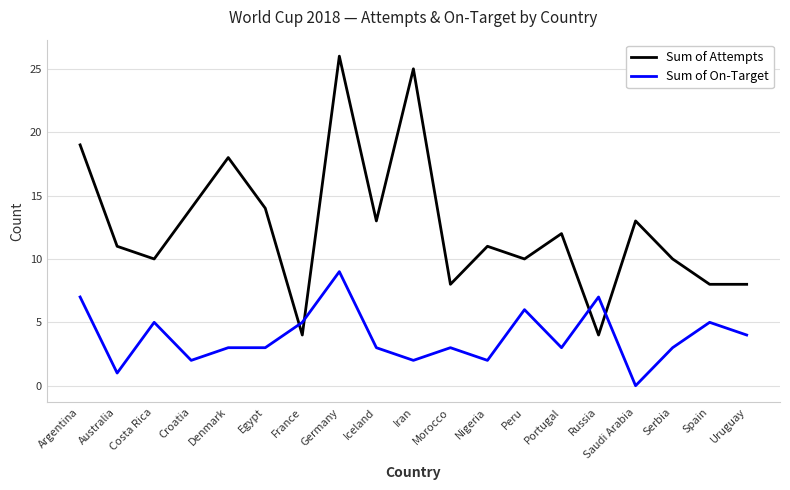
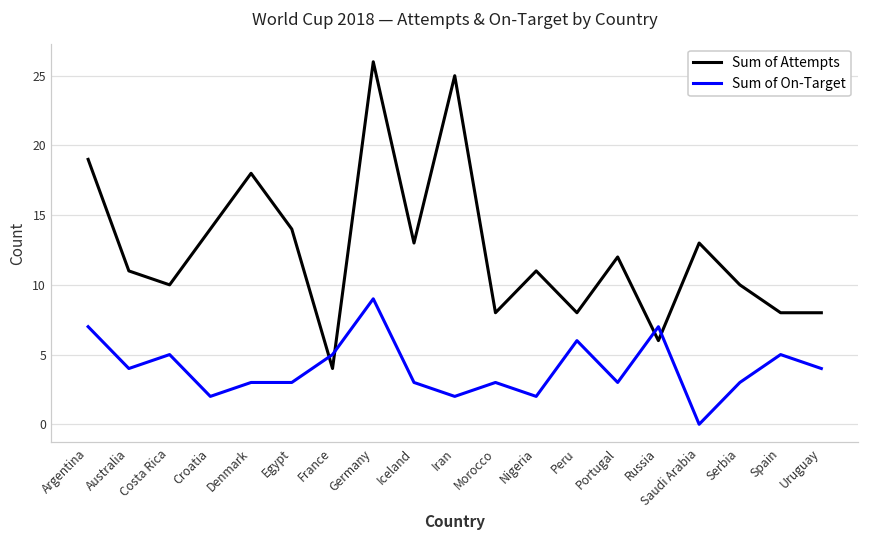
  {
    "Sum of Attempts": {
      "Argentina": 19,
      "Australia": 11,
      "Costa Rica": 10,
      "Croatia": 14,
      "Denmark": 18,
      "Egypt": 14,
      "France": 4,
      "Germany": 26,
      "Iceland": 13,
      "Iran": 25,
      "Morocco": 8,
      "Nigeria": 11,
-     "Peru": 10,
+     "Peru": 8,
      "Portugal": 12,
-     "Russia": 4,
+     "Russia": 6,
      "Saudi Arabia": 13,
      "Serbia": 10,
      "Spain": 8,
      "Uruguay": 8
    },
    "Sum of On-Target": {
      "Argentina": 7,
-     "Australia": 1,
+     "Australia": 4,
      "Costa Rica": 5,
      "Croatia": 2,
      "Denmark": 3,
      "Egypt": 3,
      "France": 5,
      "Germany": 9,
      "Iceland": 3,
      "Iran": 2,
      "Morocco": 3,
      "Nigeria": 2,
      "Peru": 6,
      "Portugal": 3,
      "Russia": 7,
      "Saudi Arabia": 0,
      "Serbia": 3,
      "Spain": 5,
      "Uruguay": 4
    }
  }
